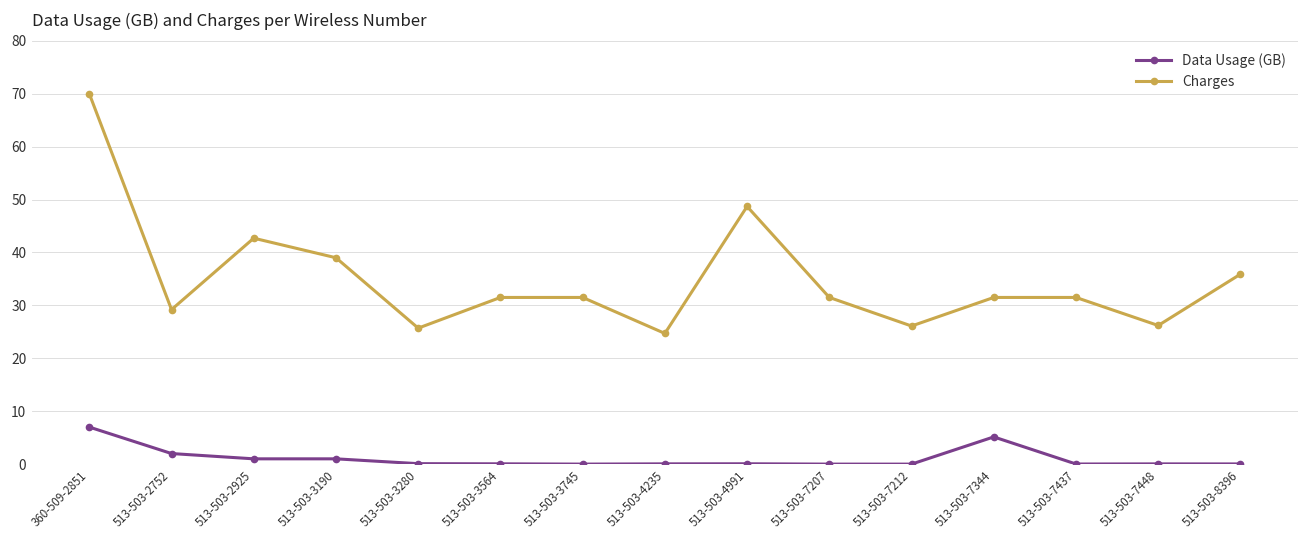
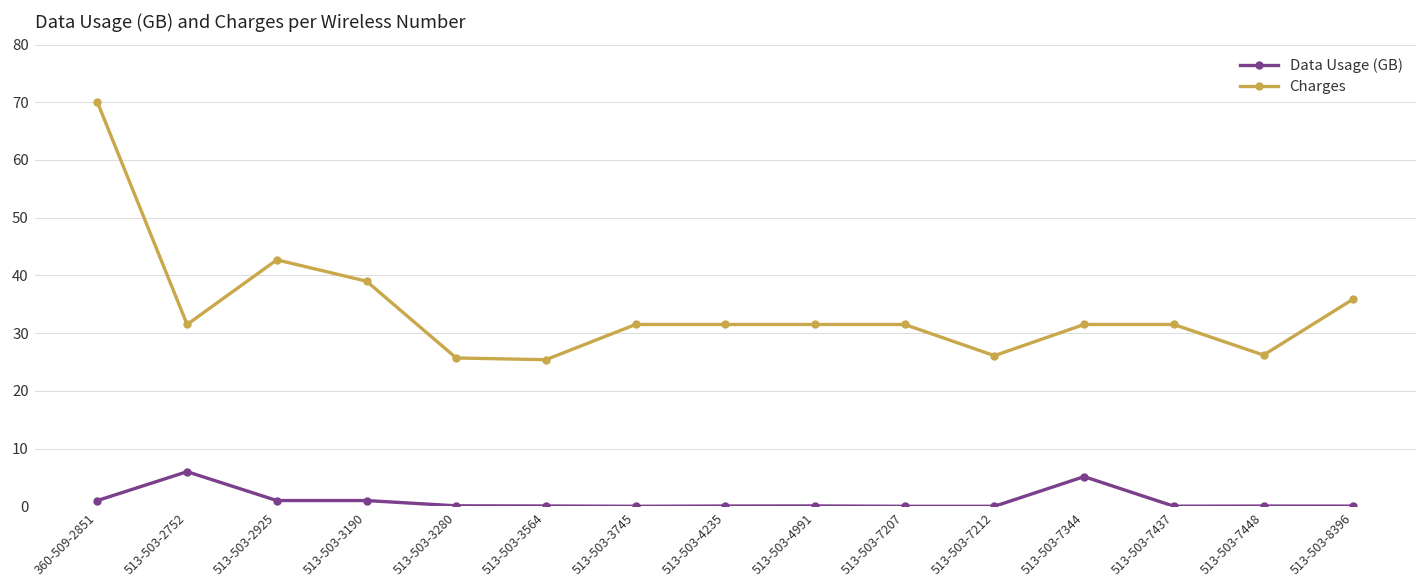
  {
    "Data Usage (GB)": {
-     "360-509-2851": 7,
-     "513-503-2752": 2,
+     "360-509-2851": 1,
+     "513-503-2752": 6,
      "513-503-2925": 1,
      "513-503-3190": 1,
      "513-503-3280": 0,
      "513-503-3564": 0,
      "513-503-3745": 0,
      "513-503-4235": 0,
      "513-503-4991": 0,
      "513-503-7207": 0,
      "513-503-7212": 0,
      "513-503-7344": 5,
      "513-503-7437": 0,
      "513-503-7448": 0,
      "513-503-8396": 0
    },
    "Charges": {
      "360-509-2851": 70,
-     "513-503-2752": 29,
+     "513-503-2752": 32,
      "513-503-2925": 43,
      "513-503-3190": 39,
      "513-503-3280": 26,
-     "513-503-3564": 32,
+     "513-503-3564": 25,
      "513-503-3745": 32,
-     "513-503-4235": 25,
-     "513-503-4991": 49,
+     "513-503-4235": 32,
+     "513-503-4991": 32,
      "513-503-7207": 32,
      "513-503-7212": 26,
      "513-503-7344": 32,
      "513-503-7437": 32,
      "513-503-7448": 26,
      "513-503-8396": 36
    }
  }
